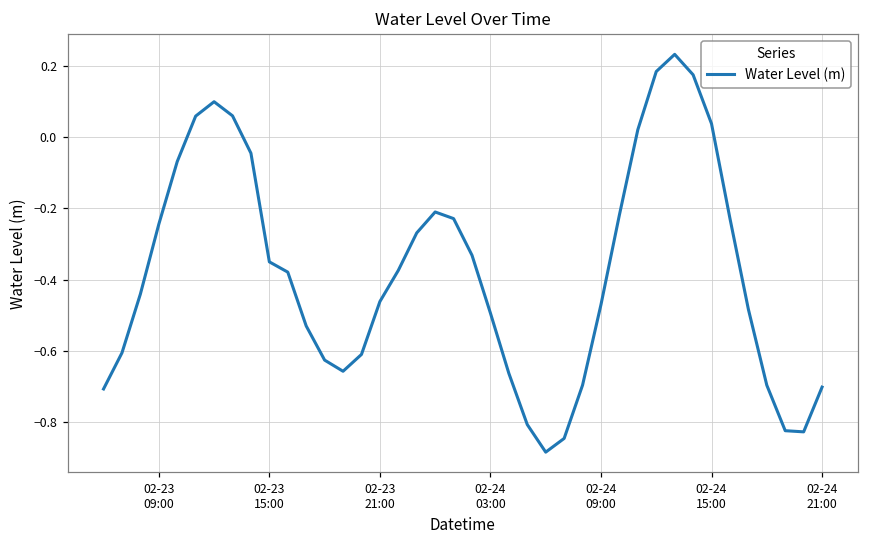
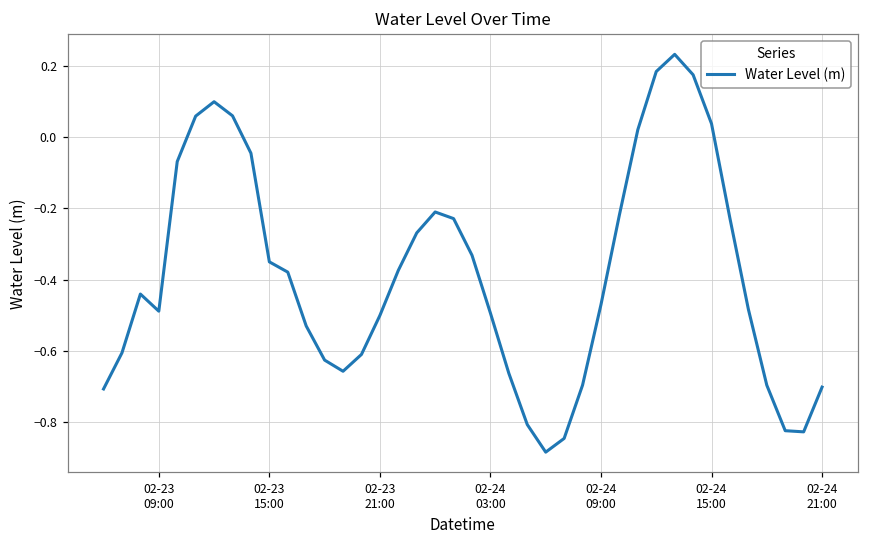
  {
-   "02-23 09:00": -0.24,
+   "02-23 09:00": -0.49,
    "02-23 15:00": -0.35,
-   "02-23 21:00": -0.46,
+   "02-23 21:00": -0.50,
    "02-24 03:00": -0.49,
    "02-24 09:00": -0.47,
    "02-24 15:00": 0.04,
    "02-24 21:00": -0.70
  }
